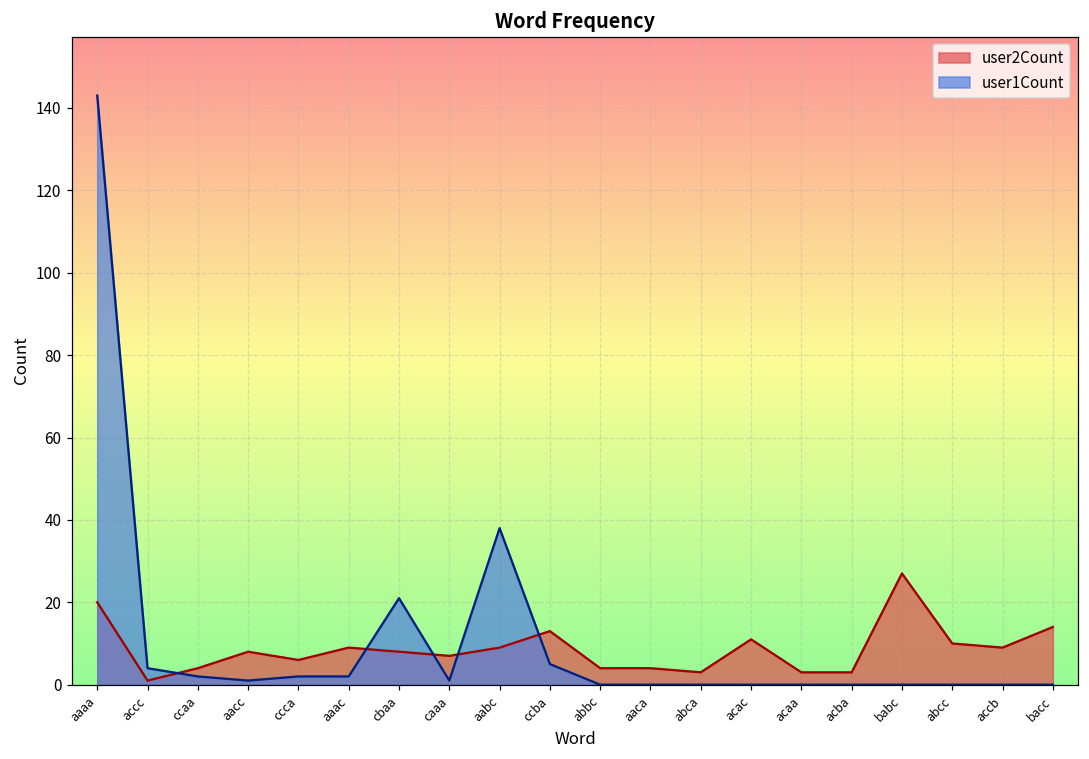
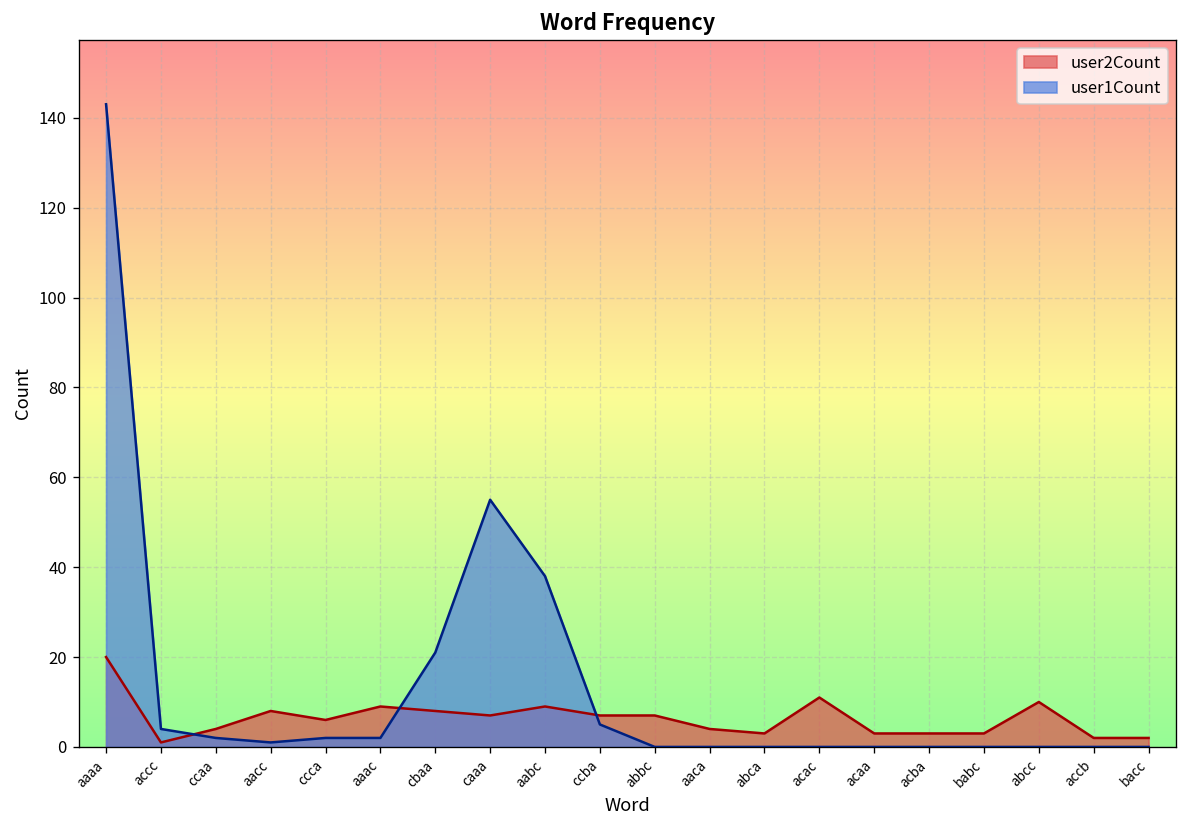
  {
    "user2Count": {
      "aaaa": 20,
      "accc": 1,
      "ccaa": 4,
      "aacc": 8,
      "ccca": 6,
      "aaac": 9,
      "cbaa": 8,
      "caaa": 7,
      "aabc": 9,
-     "ccba": 13,
-     "abbc": 4,
+     "ccba": 7,
+     "abbc": 7,
      "aaca": 4,
      "abca": 3,
      "acac": 11,
      "acaa": 3,
      "acba": 3,
-     "babc": 27,
+     "babc": 3,
      "abcc": 10,
-     "accb": 9,
-     "bacc": 14
+     "accb": 2,
+     "bacc": 2
    },
    "user1Count": {
      "aaaa": 143,
      "accc": 4,
      "ccaa": 2,
      "aacc": 1,
      "ccca": 2,
      "aaac": 2,
      "cbaa": 21,
-     "caaa": 1,
+     "caaa": 55,
      "aabc": 38,
      "ccba": 5,
      "abbc": 0,
      "aaca": 0,
      "abca": 0,
      "acac": 0,
      "acaa": 0,
      "acba": 0,
      "babc": 0,
      "abcc": 0,
      "accb": 0,
      "bacc": 0
    }
  }
